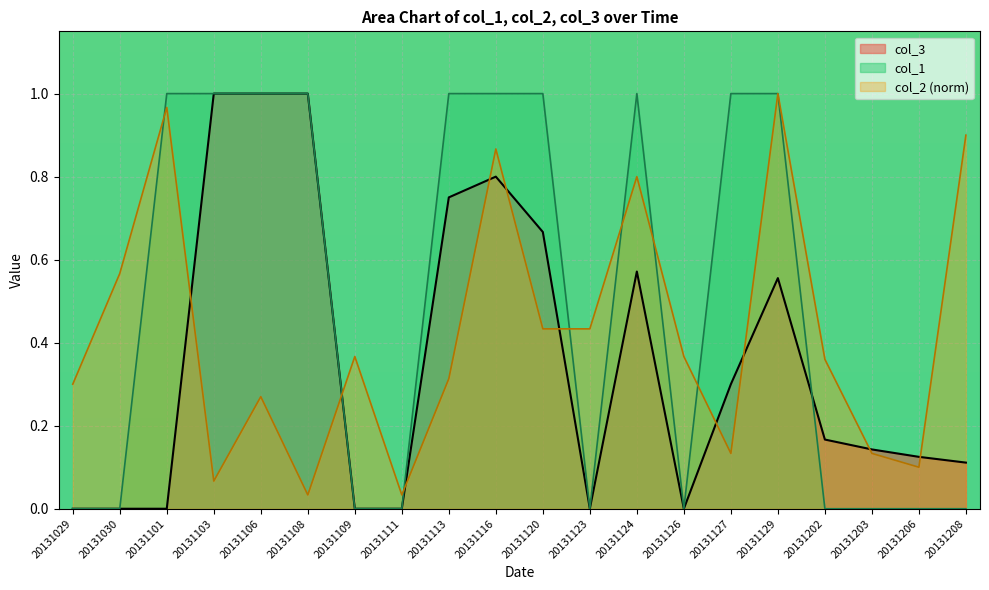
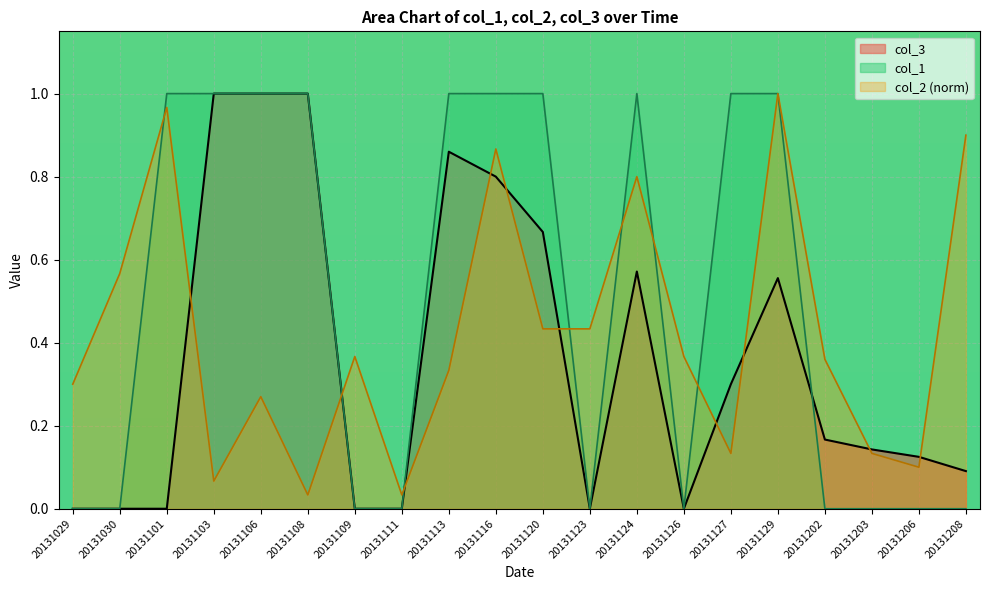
  {
    "col_3": {
      "20131101": 0.00,
-     "20131113": 0.75,
+     "20131113": 0.86,
      "20131116": 0.80,
      "20131120": 0.67,
      "20131124": 0.57,
      "20131127": 0.30,
      "20131129": 0.56,
      "20131202": 0.17,
      "20131203": 0.14,
      "20131206": 0.13,
-     "20131208": 0.11
+     "20131208": 0.09
    },
    "col_1": {
      "20131101": 1.00,
      "20131113": 1.00,
      "20131116": 1.00,
      "20131120": 1.00,
      "20131124": 1.00,
      "20131127": 1.00,
      "20131202": 0.00,
      "20131203": 0.00,
      "20131206": 0.00,
      "20131208": 0.00
    },
    "col_2 (norm)": {
      "20131029": 0.30,
      "20131030": 0.57,
      "20131101": 0.97,
      "20131103": 0.07,
      "20131106": 0.27,
      "20131108": 0.03,
      "20131109": 0.37,
      "20131111": 0.03,
-     "20131113": 0.31,
+     "20131113": 0.33,
      "20131116": 0.87,
      "20131120": 0.43,
      "20131123": 0.43,
      "20131124": 0.80,
      "20131126": 0.37,
      "20131127": 0.13,
      "20131202": 0.36,
      "20131203": 0.13,
      "20131206": 0.10,
      "20131208": 0.90
    }
  }
